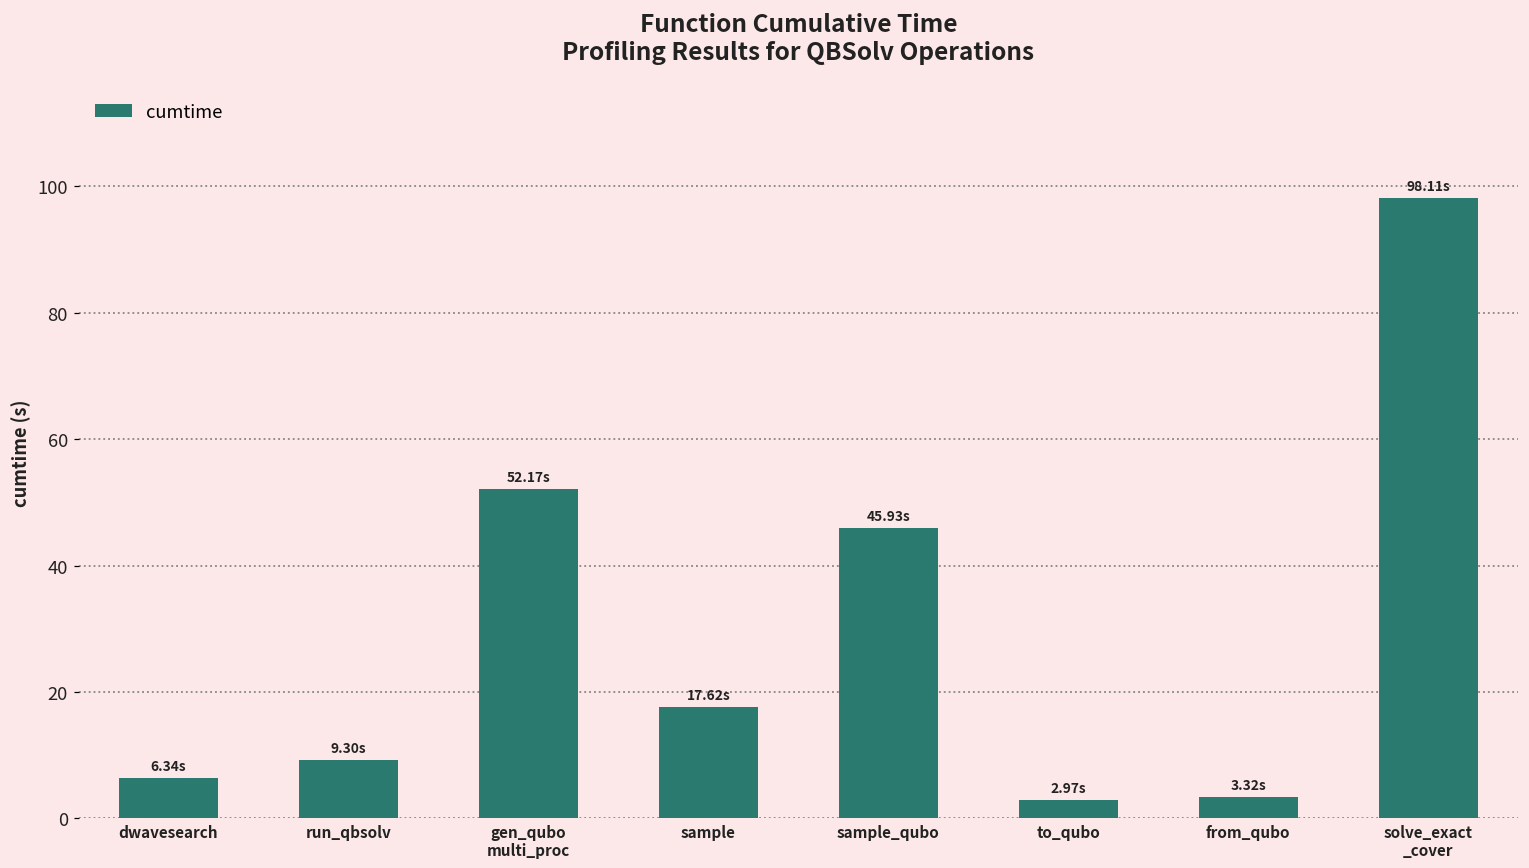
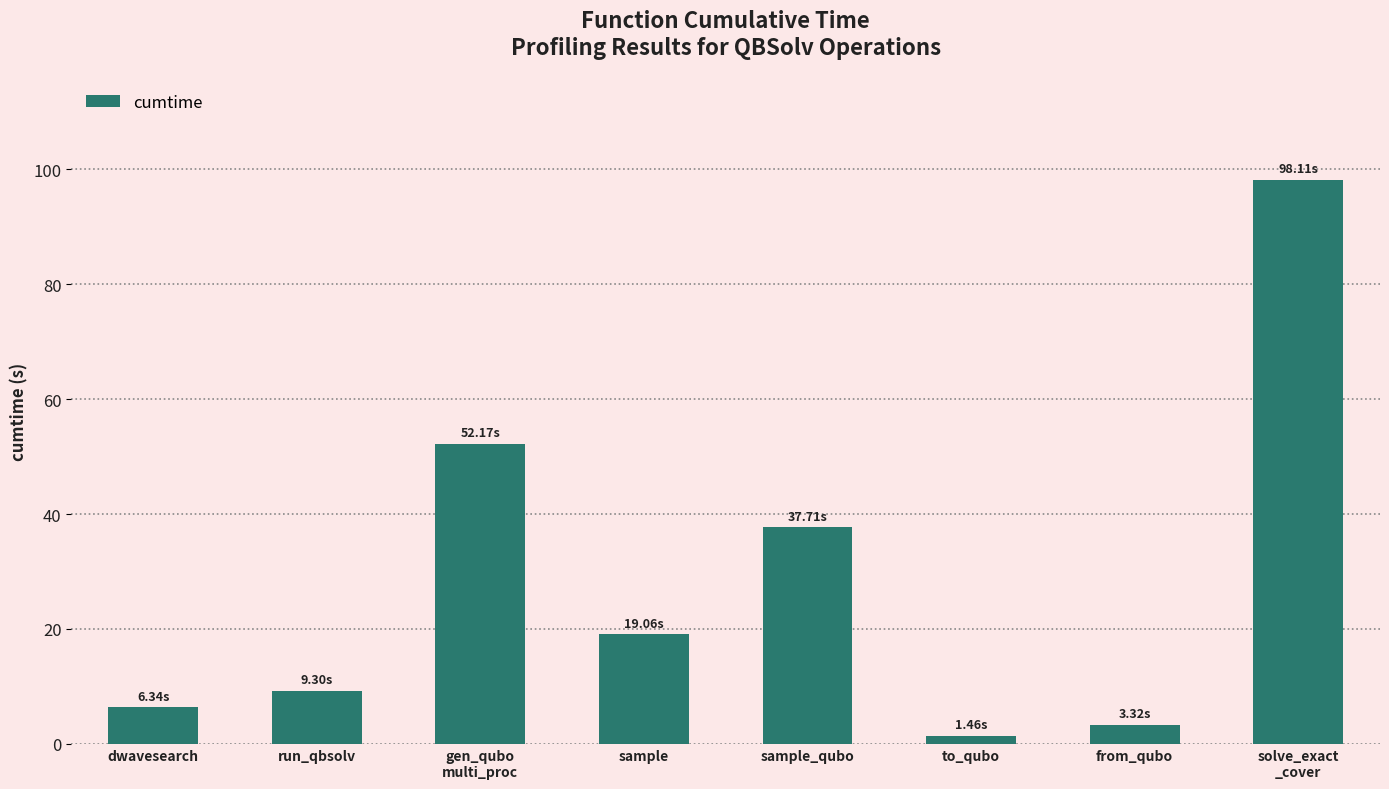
  {
    "dwavesearch": "6.34s",
    "run_qbsolv": "9.30s",
    "gen_qubo multi_proc": "52.17s",
-   "sample": "17.62s",
-   "sample_qubo": "45.93s",
-   "to_qubo": "2.97s",
+   "sample": "19.06s",
+   "sample_qubo": "37.71s",
+   "to_qubo": "1.46s",
    "from_qubo": "3.32s",
    "solve_exact _cover": "98.11s"
  }
